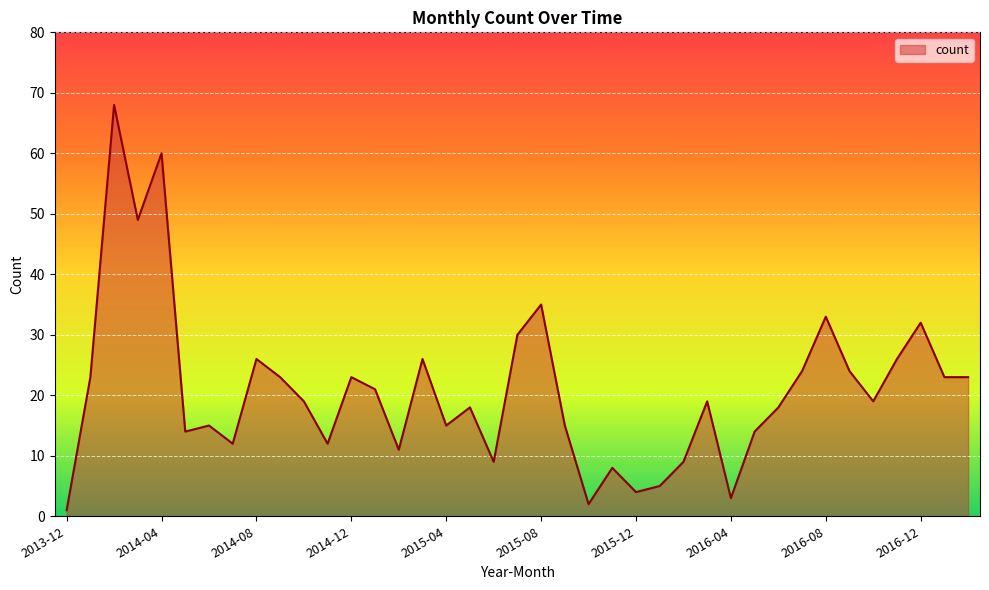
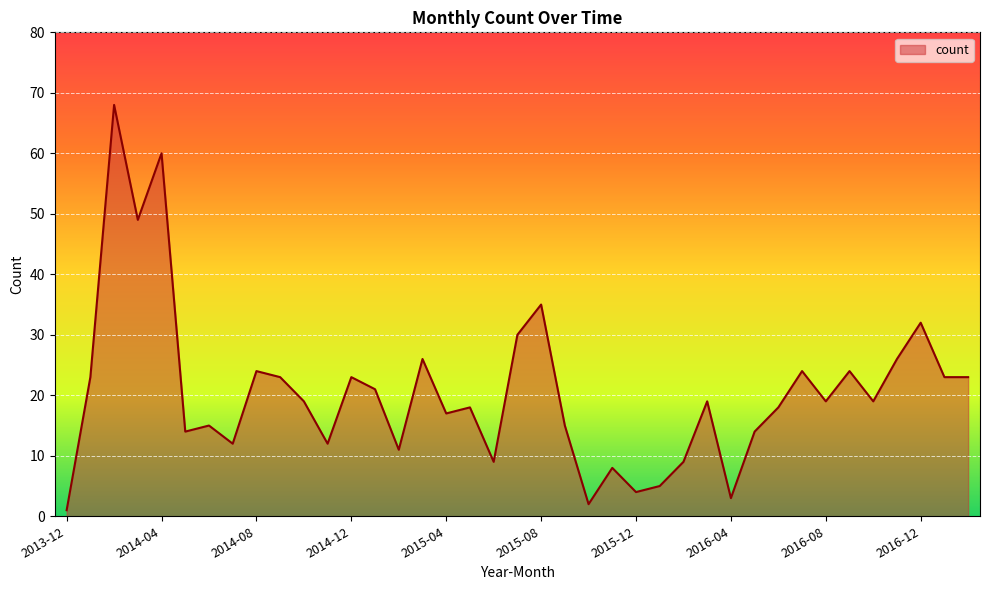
  {
    "2013-12": 1,
    "2014-04": 60,
-   "2014-08": 26,
+   "2014-08": 24,
    "2014-12": 23,
-   "2015-04": 15,
+   "2015-04": 17,
    "2015-08": 35,
    "2015-12": 4,
    "2016-04": 3,
-   "2016-08": 33,
+   "2016-08": 19,
    "2016-12": 32
  }
